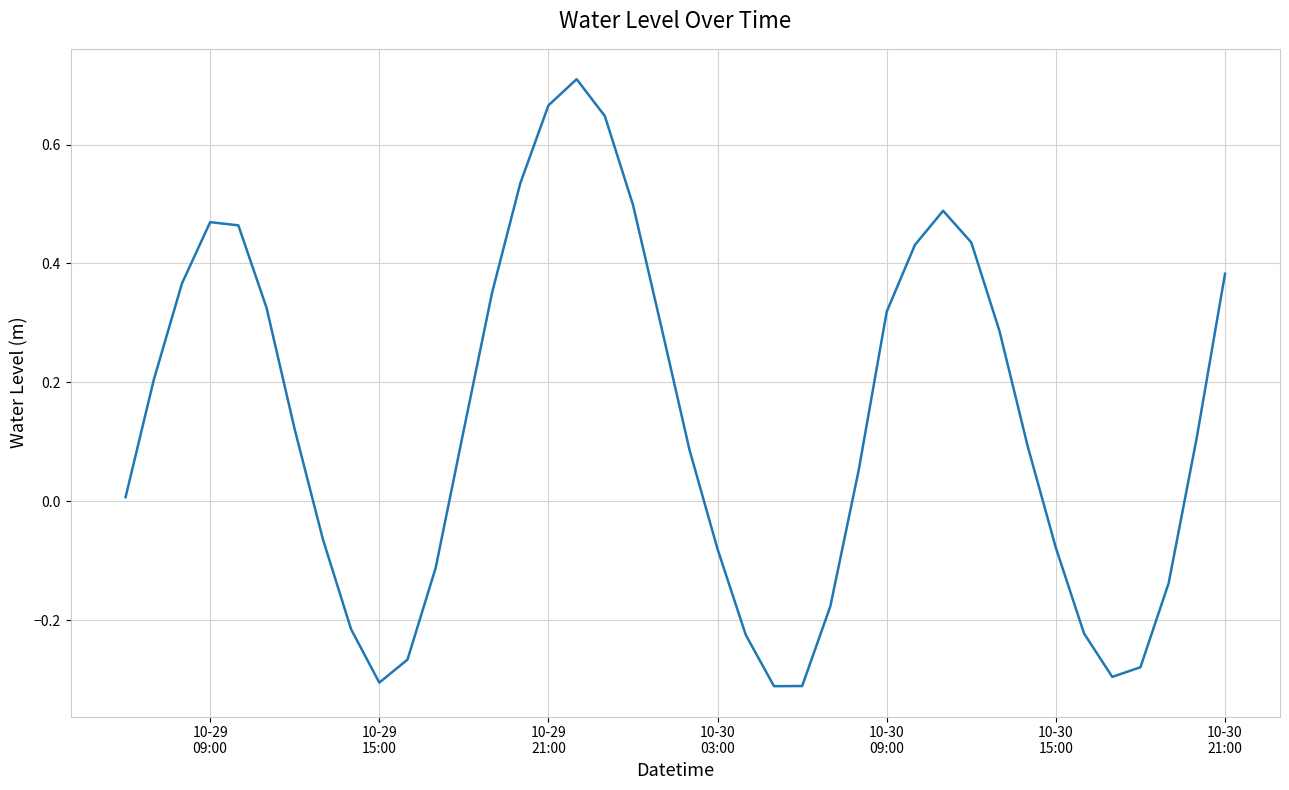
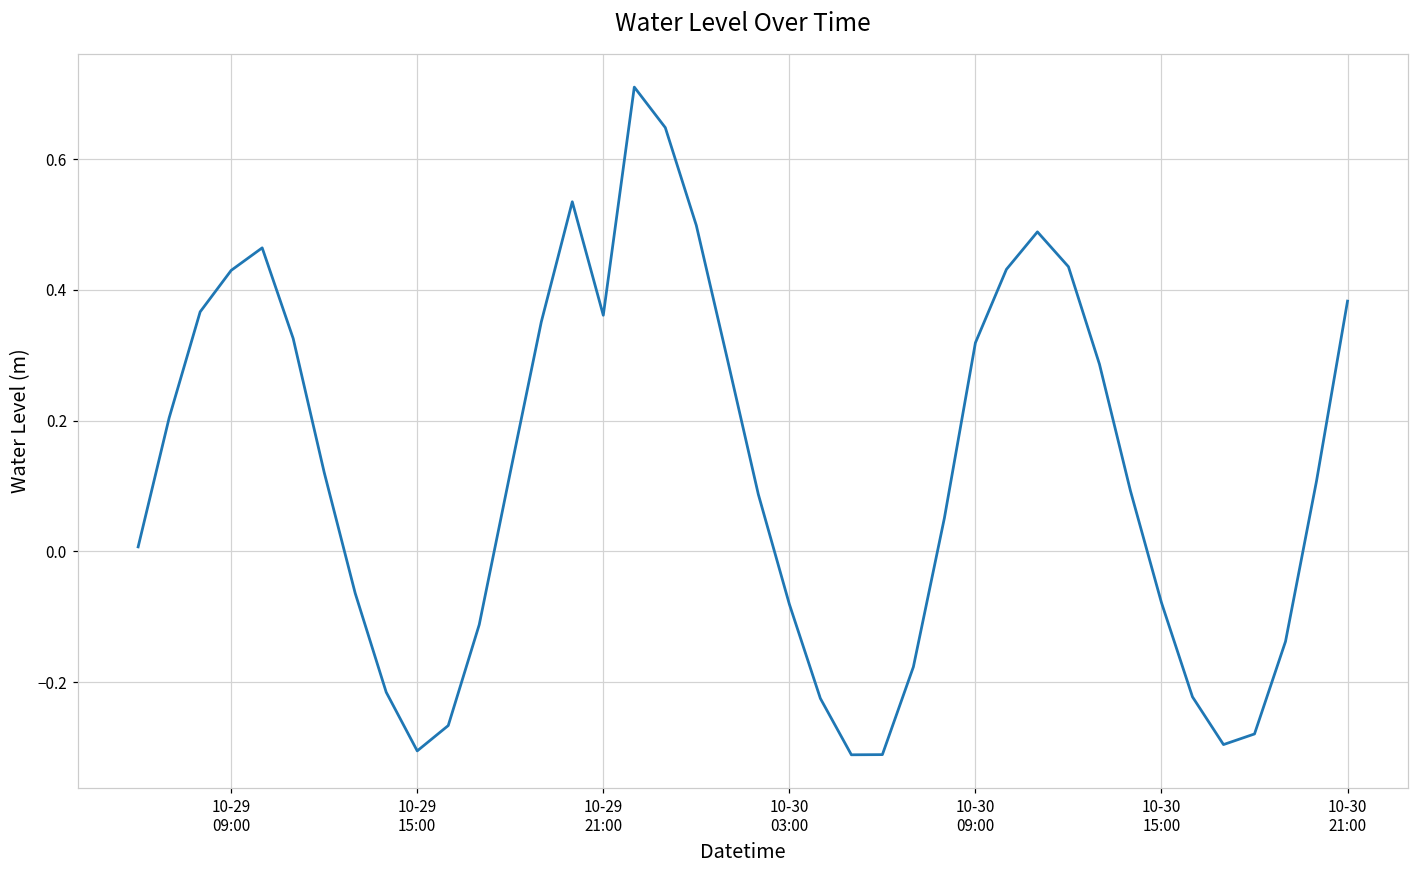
  {
-   "10-29 09:00": 0.47,
+   "10-29 09:00": 0.43,
    "10-29 15:00": -0.31,
-   "10-29 21:00": 0.67,
+   "10-29 21:00": 0.36,
    "10-30 03:00": -0.08,
    "10-30 09:00": 0.32,
    "10-30 15:00": -0.08,
    "10-30 21:00": 0.38
  }
